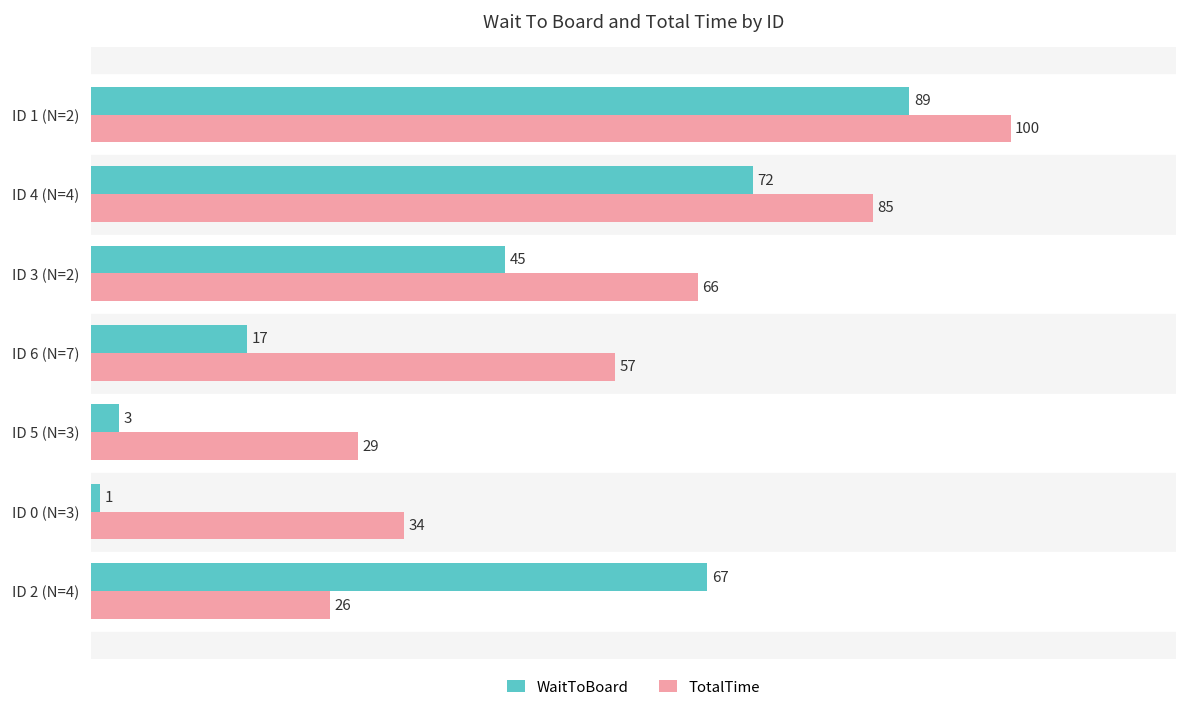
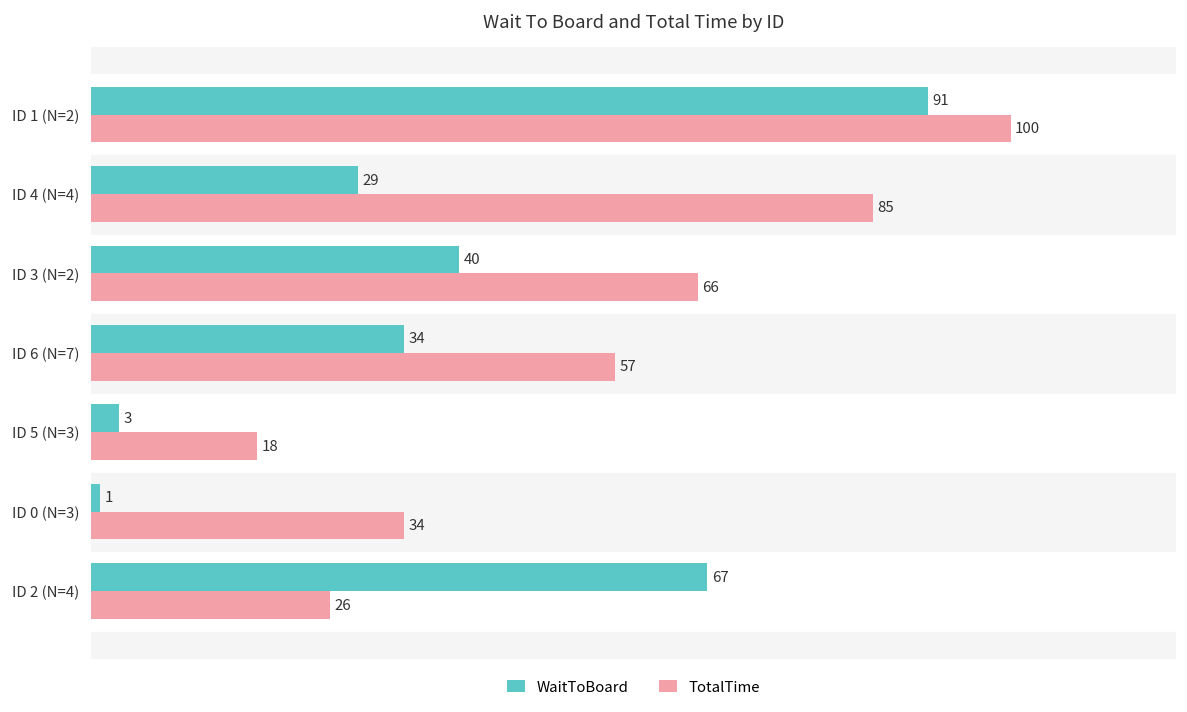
  {
    "WaitToBoard": {
-     "ID 1 (N=2)": 89,
-     "ID 4 (N=4)": 72,
-     "ID 3 (N=2)": 45,
-     "ID 6 (N=7)": 17,
+     "ID 1 (N=2)": 91,
+     "ID 4 (N=4)": 29,
+     "ID 3 (N=2)": 40,
+     "ID 6 (N=7)": 34,
      "ID 5 (N=3)": 3,
      "ID 0 (N=3)": 1,
      "ID 2 (N=4)": 67
    },
    "TotalTime": {
      "ID 1 (N=2)": 100,
      "ID 4 (N=4)": 85,
      "ID 3 (N=2)": 66,
      "ID 6 (N=7)": 57,
-     "ID 5 (N=3)": 29,
+     "ID 5 (N=3)": 18,
      "ID 0 (N=3)": 34,
      "ID 2 (N=4)": 26
    }
  }
